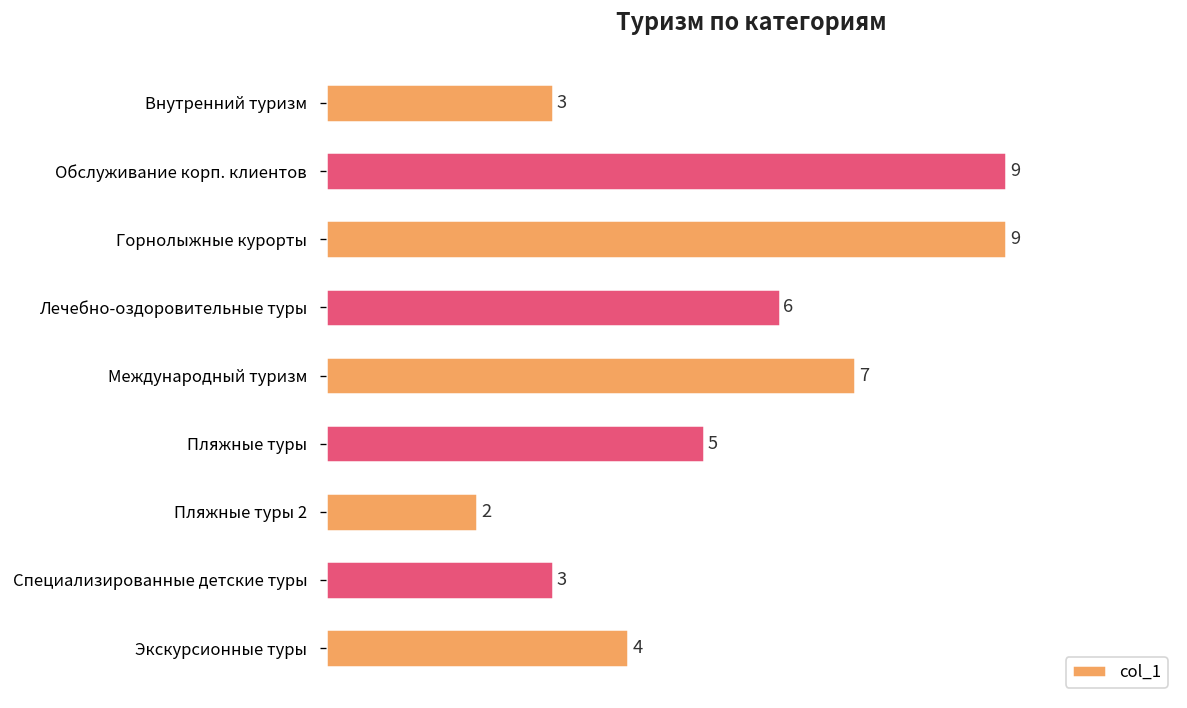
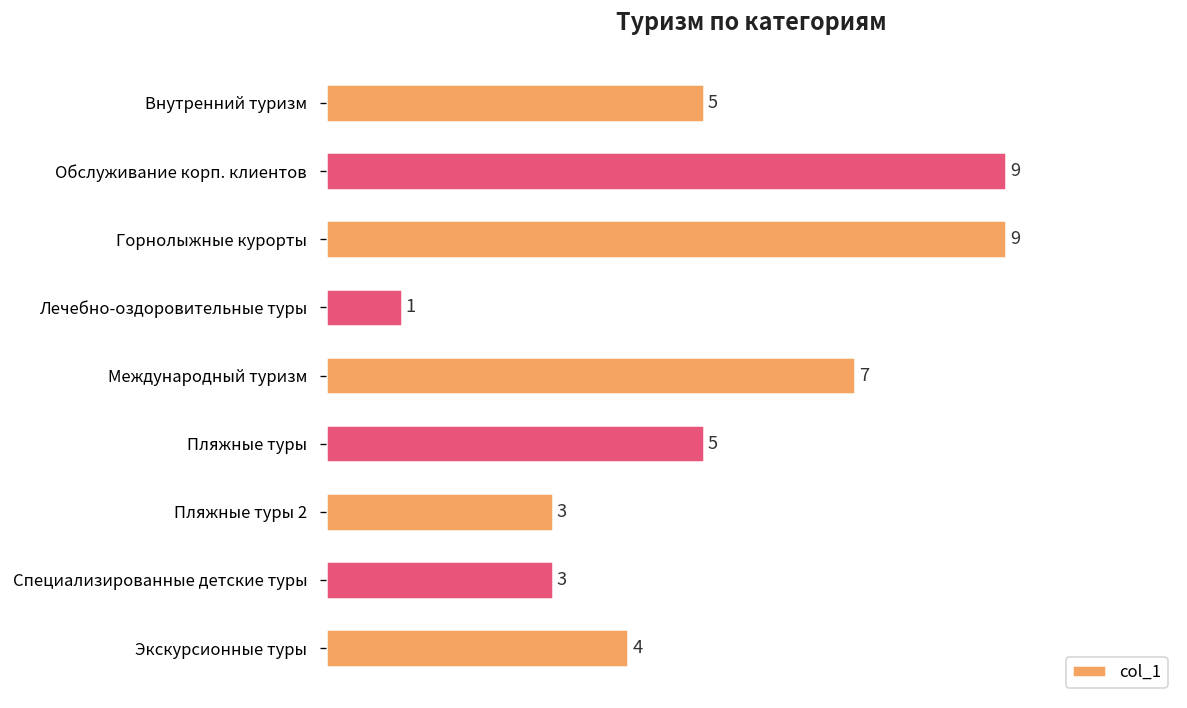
  {
-   "Внутренний туризм": 3,
+   "Внутренний туризм": 5,
    "Обслуживание корп. клиентов": 9,
    "Горнолыжные курорты": 9,
-   "Лечебно-оздоровительные туры": 6,
+   "Лечебно-оздоровительные туры": 1,
    "Международный туризм": 7,
    "Пляжные туры": 5,
-   "Пляжные туры 2": 2,
+   "Пляжные туры 2": 3,
    "Специализированные детские туры": 3,
    "Экскурсионные туры": 4
  }
